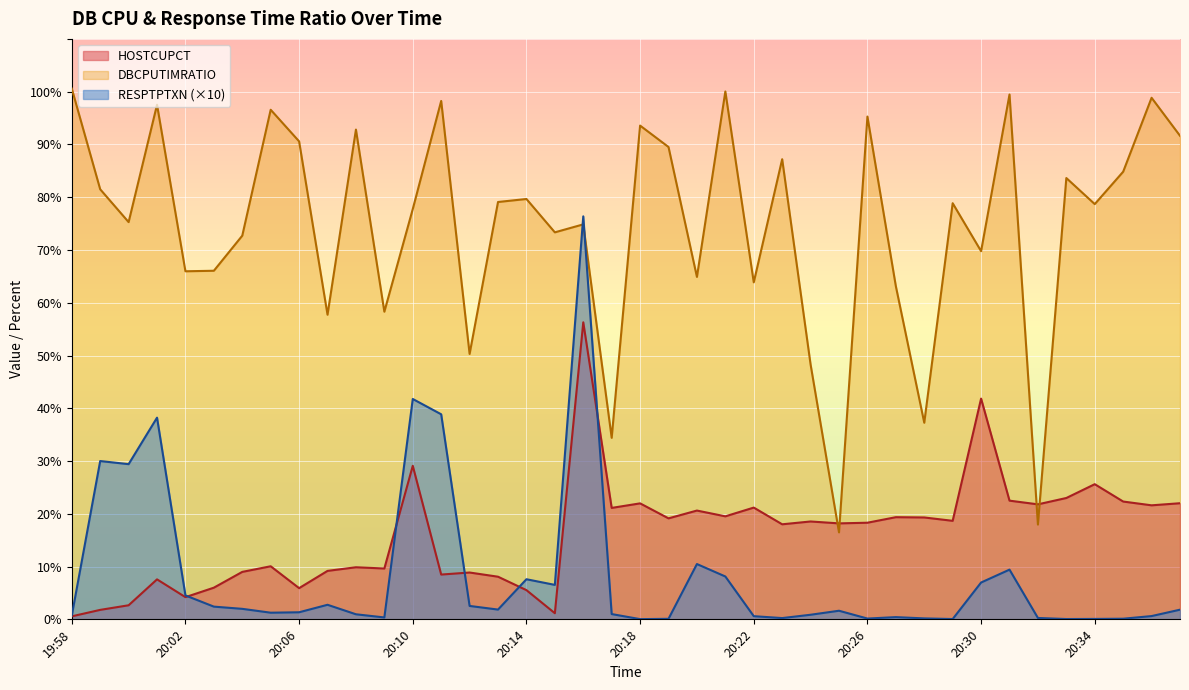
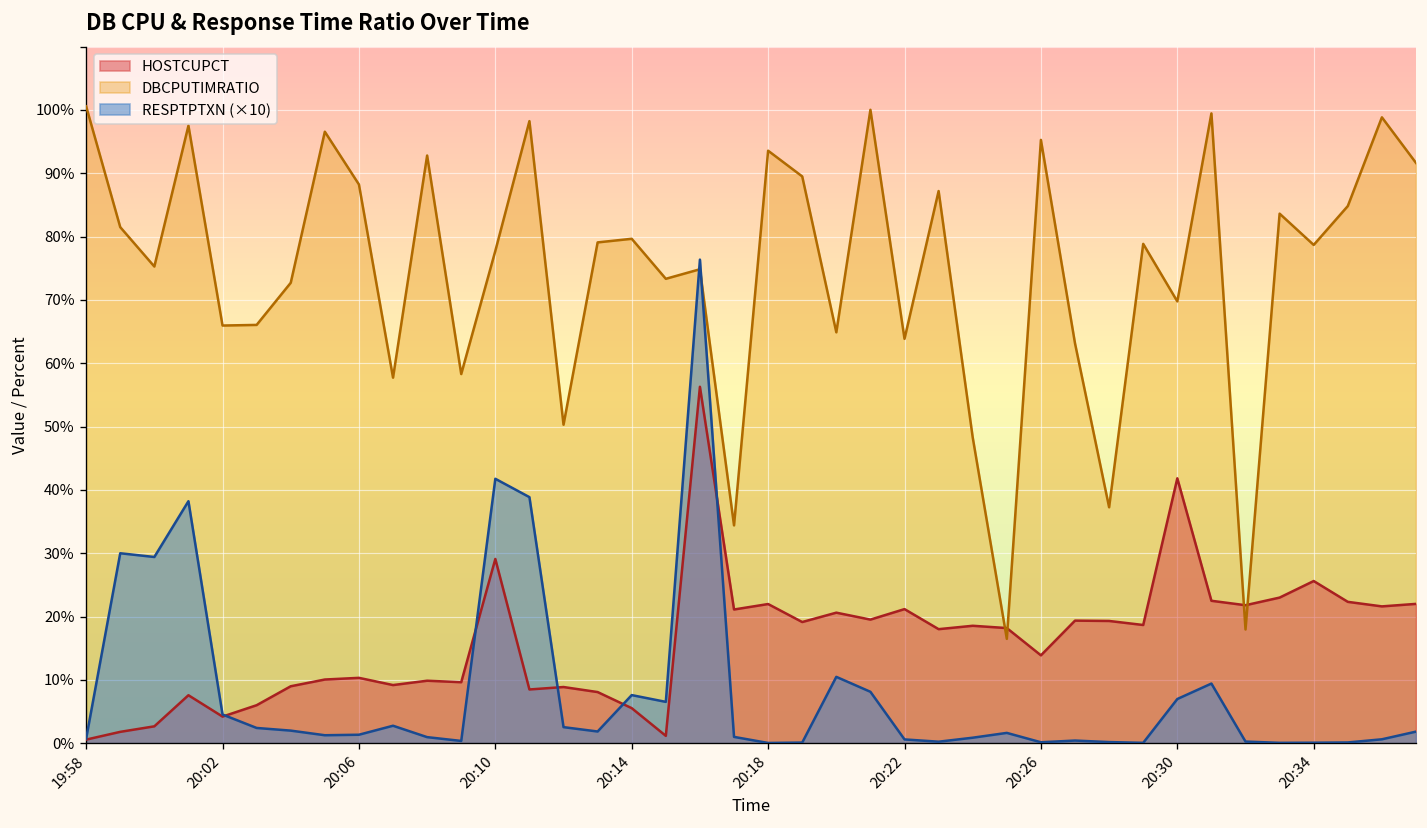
  {
    "HOSTCUPCT": {
-     "20:06": "6%",
+     "20:06": "10%",
      "20:10": "29%",
      "20:14": "6%",
      "20:18": "22%",
      "20:22": "21%",
-     "20:26": "18%",
+     "20:26": "14%",
      "20:30": "42%",
      "20:34": "26%"
    },
    "DBCPUTIMRATIO": {
      "19:58": "101%",
      "20:02": "66%",
-     "20:06": "91%",
+     "20:06": "88%",
      "20:10": "78%",
      "20:14": "80%",
      "20:18": "94%",
      "20:22": "64%",
      "20:26": "95%",
      "20:30": "70%",
      "20:34": "79%"
    },
    "RESPTPTXN (×10)": {
      "20:06": "1%",
      "20:10": "42%",
      "20:14": "8%",
      "20:18": "0%",
      "20:22": "1%",
      "20:26": "0%",
      "20:30": "7%",
      "20:34": "0%"
    }
  }
